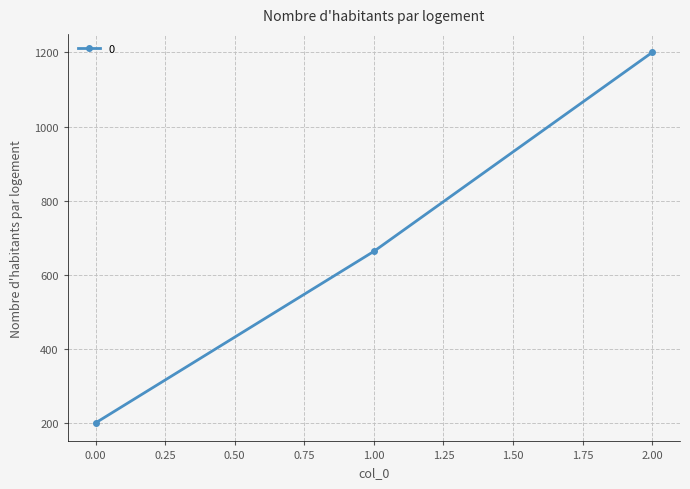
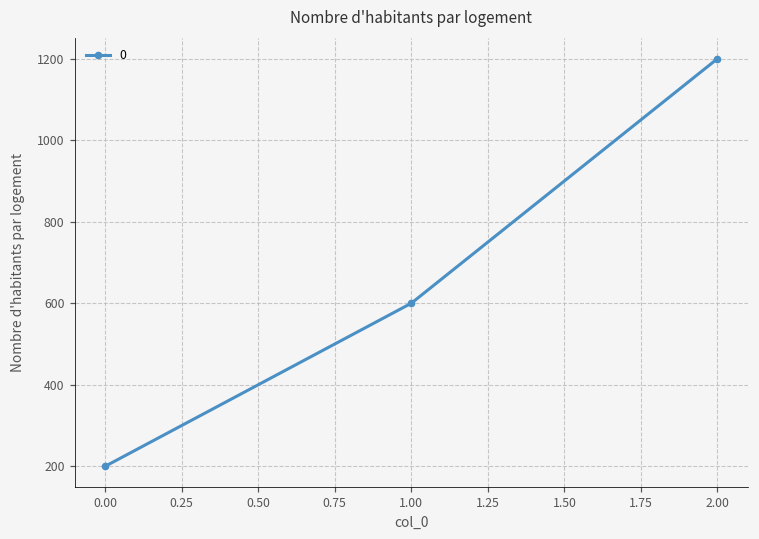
  {
    "0.00": 200,
-   "1.00": 660,
+   "1.00": 600,
    "2.00": 1200
  }
